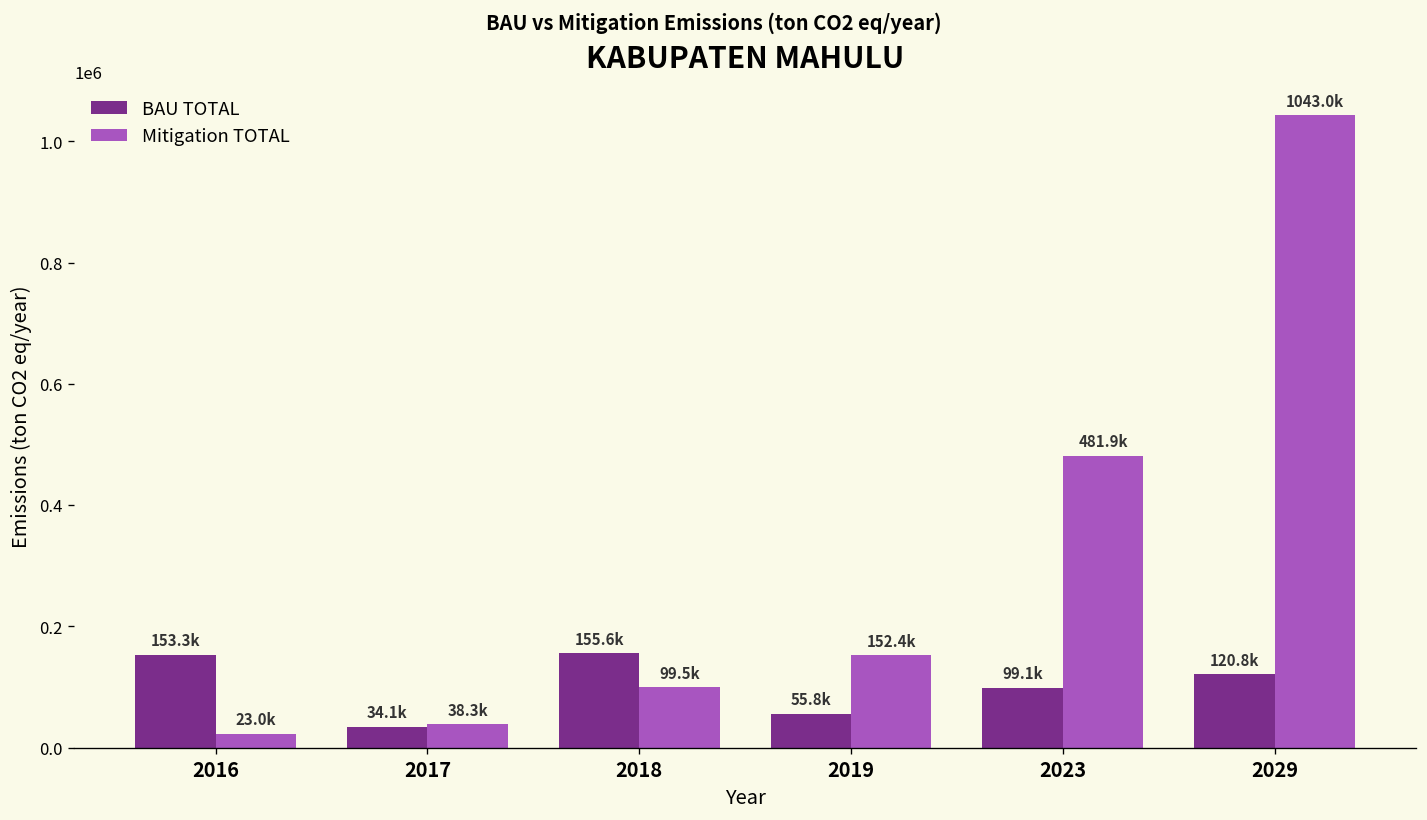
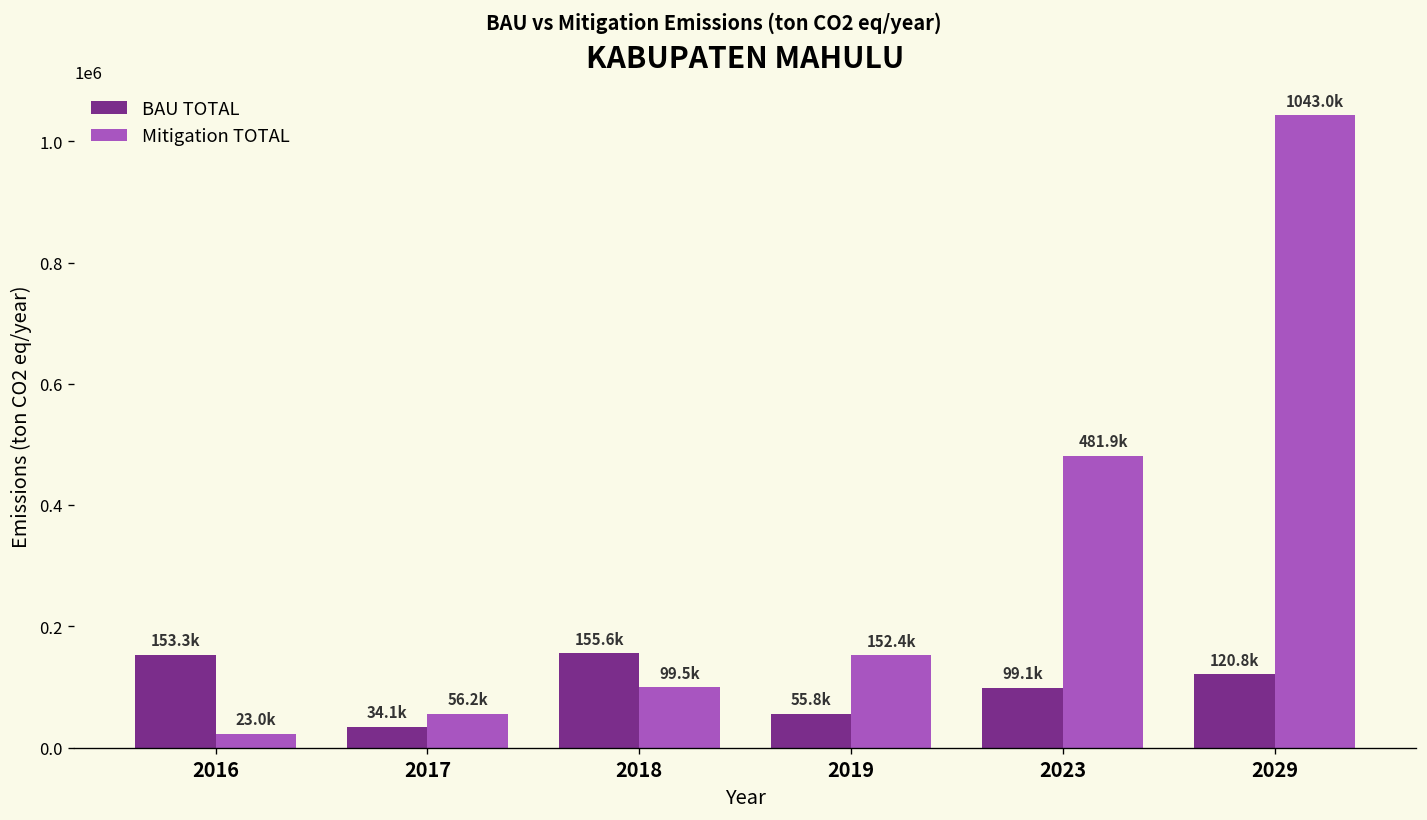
  {
    "BAU TOTAL": {
      "2016": "153.3k",
      "2017": "34.1k",
      "2018": "155.6k",
      "2019": "55.8k",
      "2023": "99.1k",
      "2029": "120.8k"
    },
    "Mitigation TOTAL": {
      "2016": "23.0k",
-     "2017": "38.3k",
+     "2017": "56.2k",
      "2018": "99.5k",
      "2019": "152.4k",
      "2023": "481.9k",
      "2029": "1043.0k"
    }
  }
